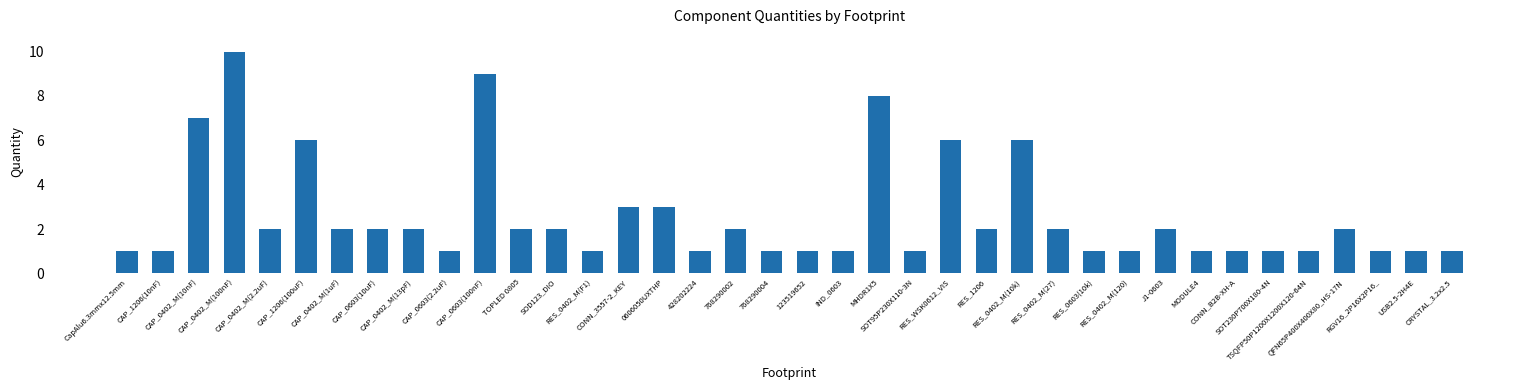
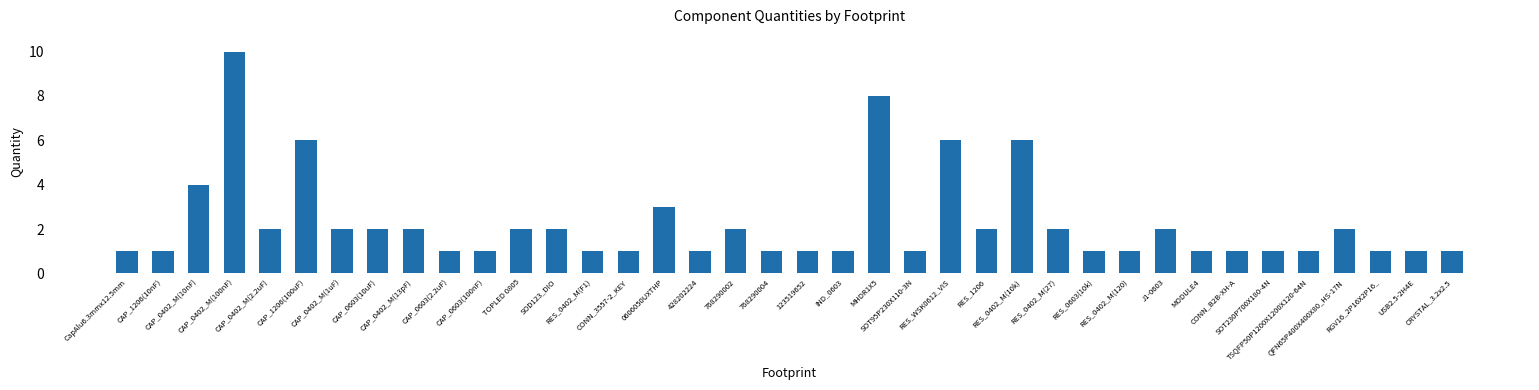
  {
    "CapAlu6.3mmx12.5mm": 1,
    "CAP_1206(10nF)": 1,
-   "CAP_0402_M(10nF)": 7,
+   "CAP_0402_M(10nF)": 4,
    "CAP_0402_M(100nF)": 10,
    "CAP_0402_M(2.2uF)": 2,
    "CAP_1206(100uF)": 6,
    "CAP_0402_M(1uF)": 2,
    "CAP_0603(10uF)": 2,
    "CAP_0402_M(13pF)": 2,
    "CAP_0603(2.2uF)": 1,
-   "CAP_0603(100nF)": 9,
+   "CAP_0603(100nF)": 1,
    "TOPLED 0805": 2,
    "SOD123_DIO": 2,
    "RES_0402_M(F1)": 1,
-   "CONN_3557-2_KEY": 3,
+   "CONN_3557-2_KEY": 1,
    "0606050UXTHP": 3,
    "428202224": 1,
    "768290002": 2,
    "768290004": 1,
    "123519652": 1,
    "IND_0603": 1,
    "MHDR1X5": 8,
    "SOT95P230X110-3N": 1,
    "RES_WSK0612_VIS": 6,
    "RES_1206": 2,
    "RES_0402_M(10k)": 6,
    "RES_0402_M(27)": 2,
    "RES_0603(10k)": 1,
    "RES_0402_M(120)": 1,
    "J1-0603": 2,
    "MODULE4": 1,
    "CONN_B2B-XH-A": 1,
    "SOT230P700X180-4N": 1,
    "TSQFP50P1200X1200X120-64N": 1,
    "QFN65P400X400X80_HS-17N": 2,
    "RGV16_2P16X2P16_": 1,
    "USB2.5-2H4E": 1,
    "CRYSTAL_3.2x2.5": 1
  }
